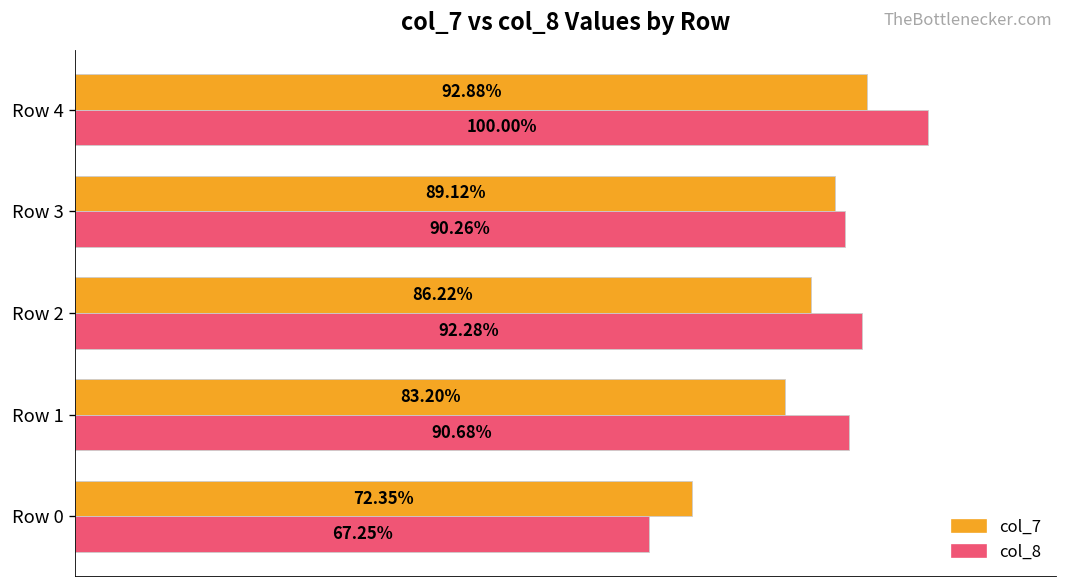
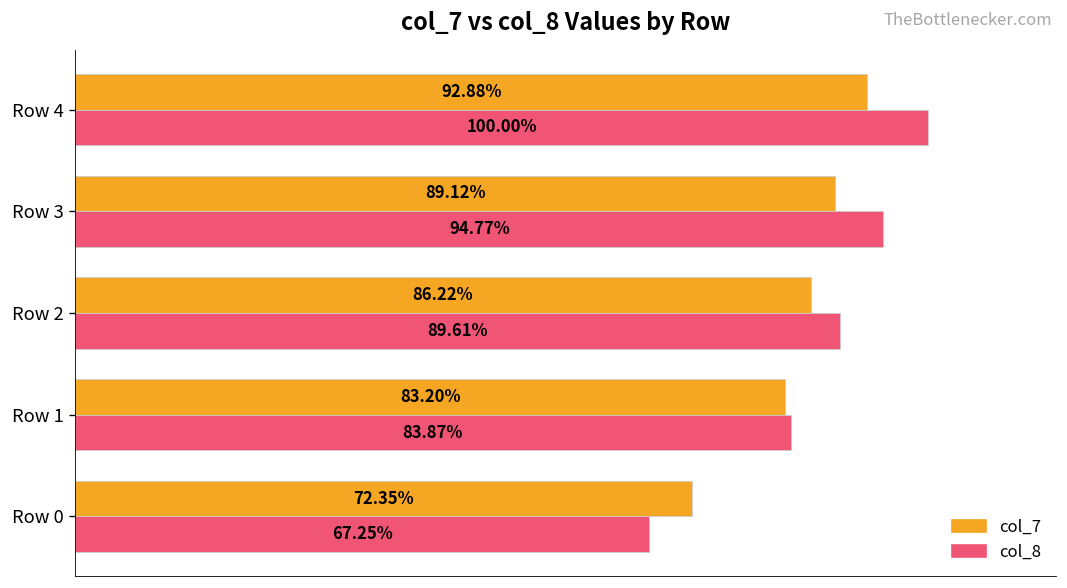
  {
    "col_7": {
      "Row 4": "92.88%",
      "Row 3": "89.12%",
      "Row 2": "86.22%",
      "Row 1": "83.20%",
      "Row 0": "72.35%"
    },
    "col_8": {
      "Row 4": "100.00%",
-     "Row 3": "90.26%",
-     "Row 2": "92.28%",
-     "Row 1": "90.68%",
+     "Row 3": "94.77%",
+     "Row 2": "89.61%",
+     "Row 1": "83.87%",
      "Row 0": "67.25%"
    }
  }
